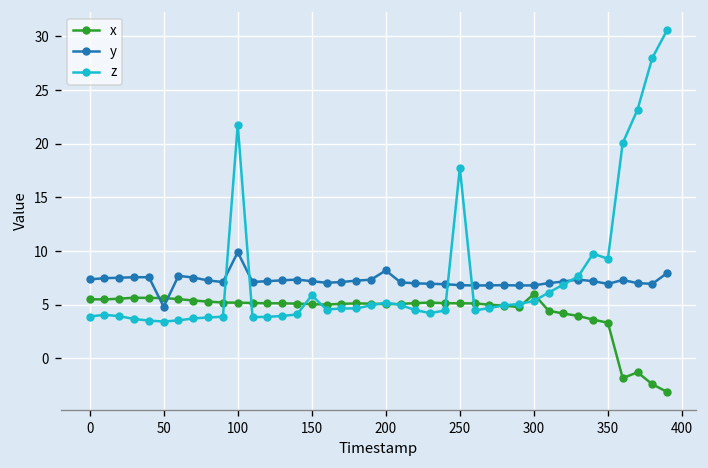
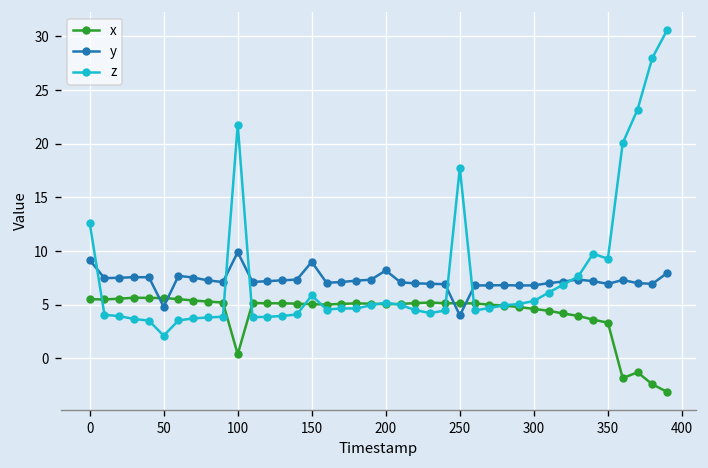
  {
    "x": {
      "0": 6,
      "50": 6,
-     "100": 5,
+     "100": 0,
      "150": 5,
      "250": 5,
-     "300": 6,
+     "300": 5,
      "350": 3
    },
    "y": {
-     "0": 7,
+     "0": 9,
      "50": 5,
      "100": 10,
-     "150": 7,
+     "150": 9,
      "200": 8,
-     "250": 7,
+     "250": 4,
      "300": 7,
      "350": 7
    },
    "z": {
-     "0": 4,
-     "50": 3,
+     "0": 13,
+     "50": 2,
      "100": 22,
      "150": 6,
      "250": 18,
      "300": 5,
      "350": 9
    }
  }
